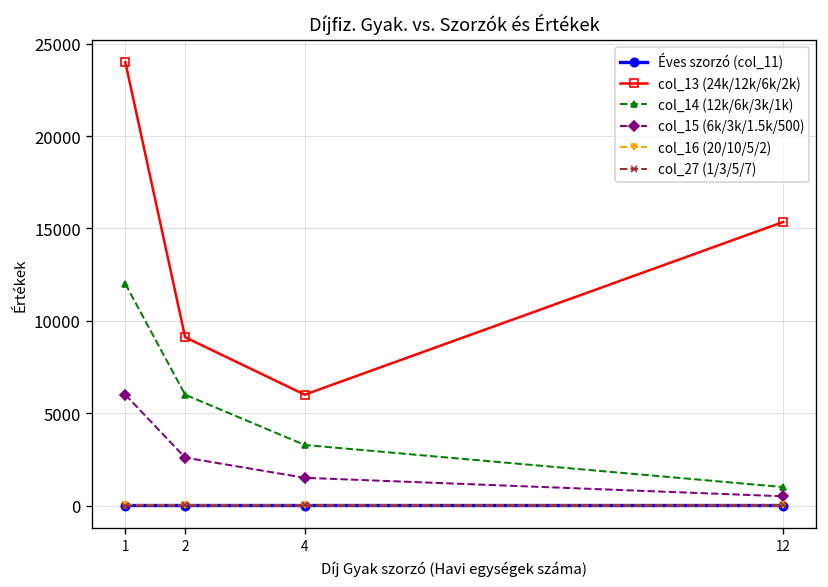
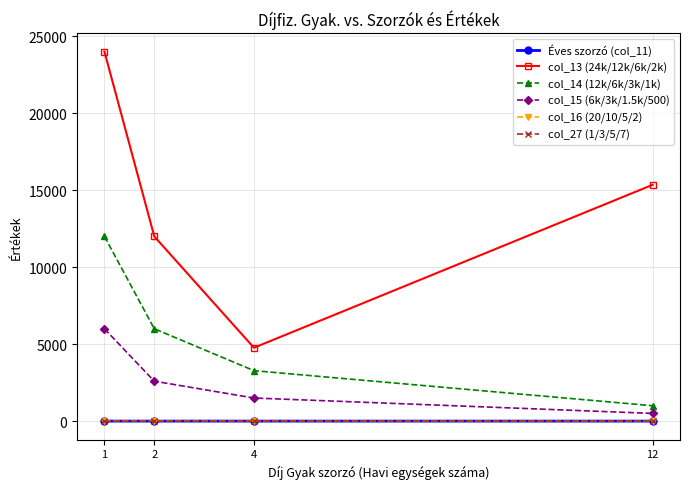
  {
    "col_27 (1/3/5/7)": {
      "1": 0,
      "2": 0,
      "4": 0,
      "12": 0
    },
    "col_13 (24k/12k/6k/2k)": {
      "1": 24000,
-     "2": 9100,
-     "4": 6000,
+     "2": 12000,
+     "4": 4800,
      "12": 15300
    },
    "col_14 (12k/6k/3k/1k)": {
      "1": 12000,
      "2": 6000,
      "4": 3300,
      "12": 1000
    },
    "col_15 (6k/3k/1.5k/500)": {
      "1": 6000,
      "2": 2600,
      "4": 1500,
      "12": 500
    }
  }
